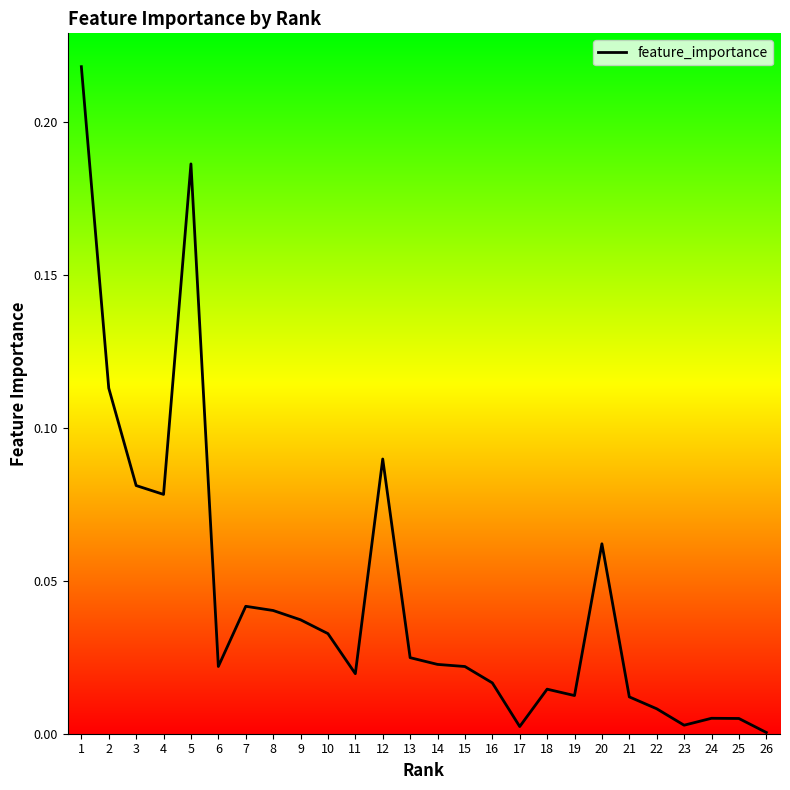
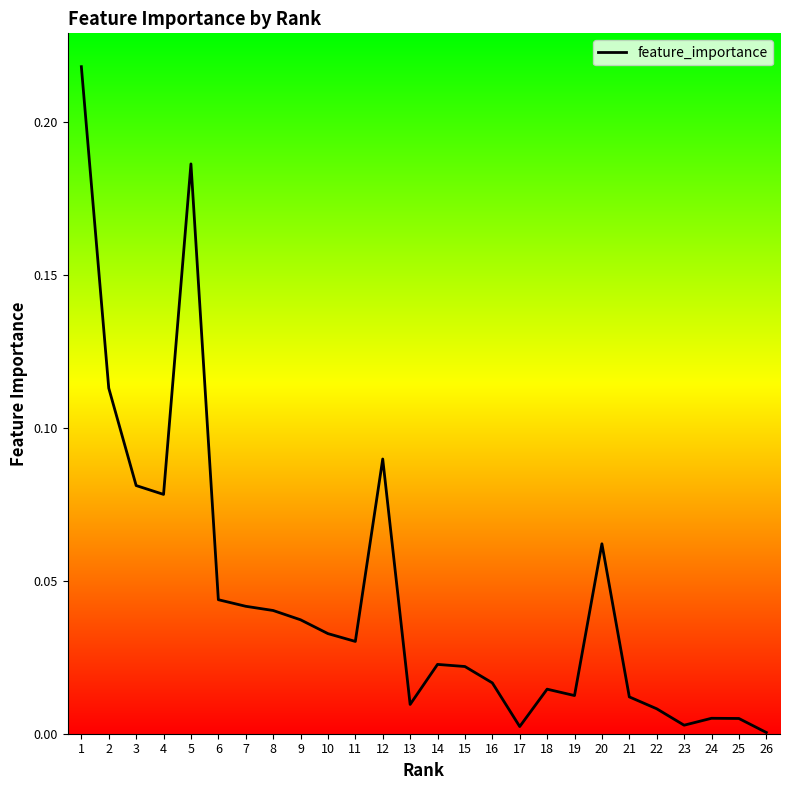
  {
    "1": 0.218,
    "2": 0.113,
    "3": 0.081,
    "4": 0.078,
    "5": 0.186,
-   "6": 0.022,
+   "6": 0.044,
    "7": 0.042,
    "8": 0.040,
    "9": 0.037,
    "10": 0.033,
-   "11": 0.020,
+   "11": 0.030,
    "12": 0.090,
-   "13": 0.025,
+   "13": 0.010,
    "14": 0.023,
    "15": 0.022,
    "16": 0.017,
    "17": 0.002,
    "18": 0.015,
    "19": 0.012,
    "20": 0.062,
    "21": 0.012,
    "22": 0.008,
    "23": 0.003,
    "24": 0.005,
    "25": 0.005,
    "26": 0.000
  }
